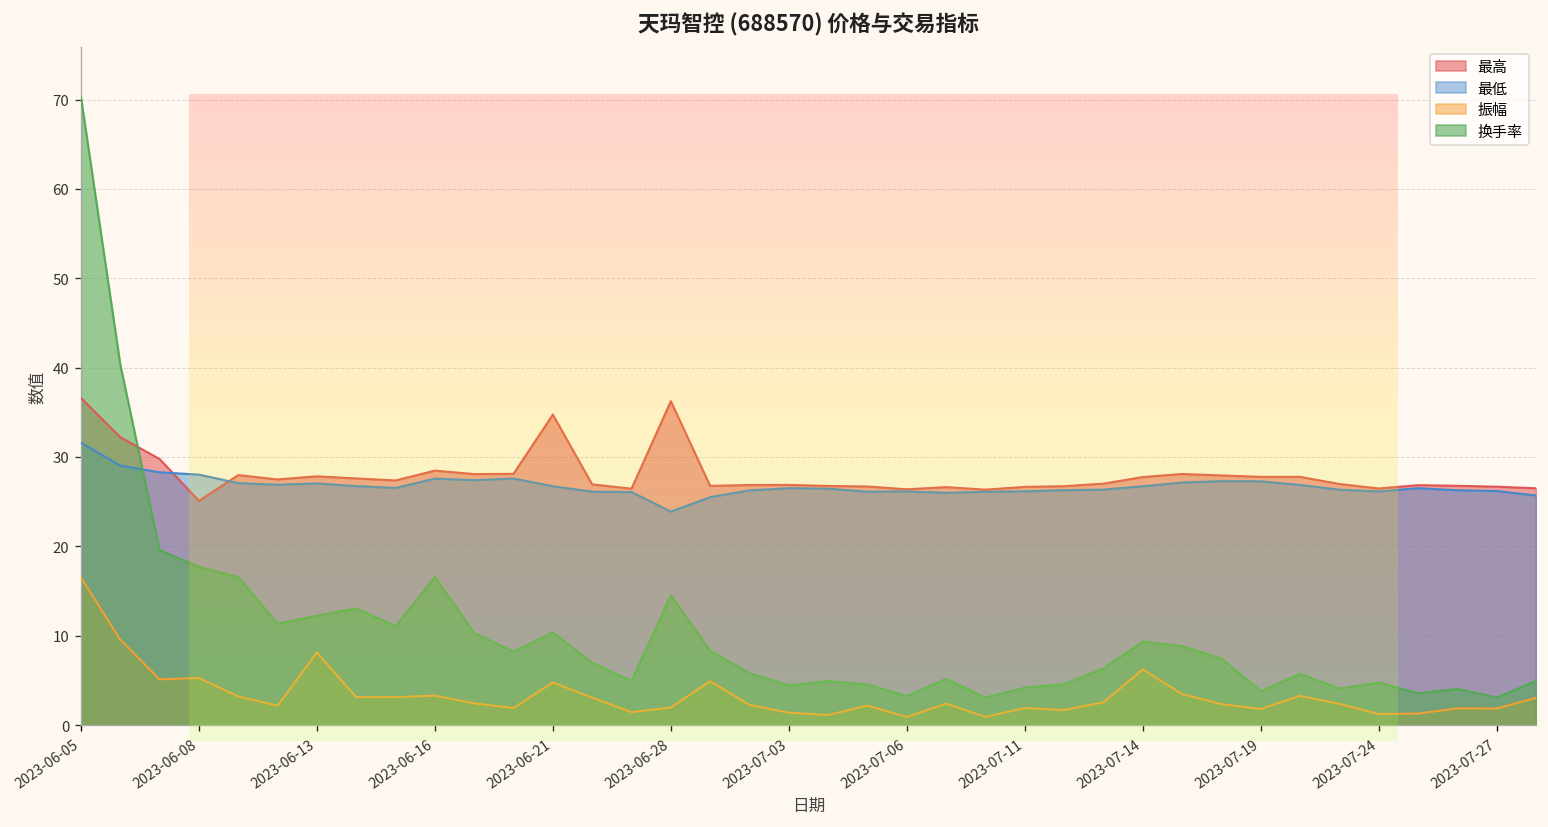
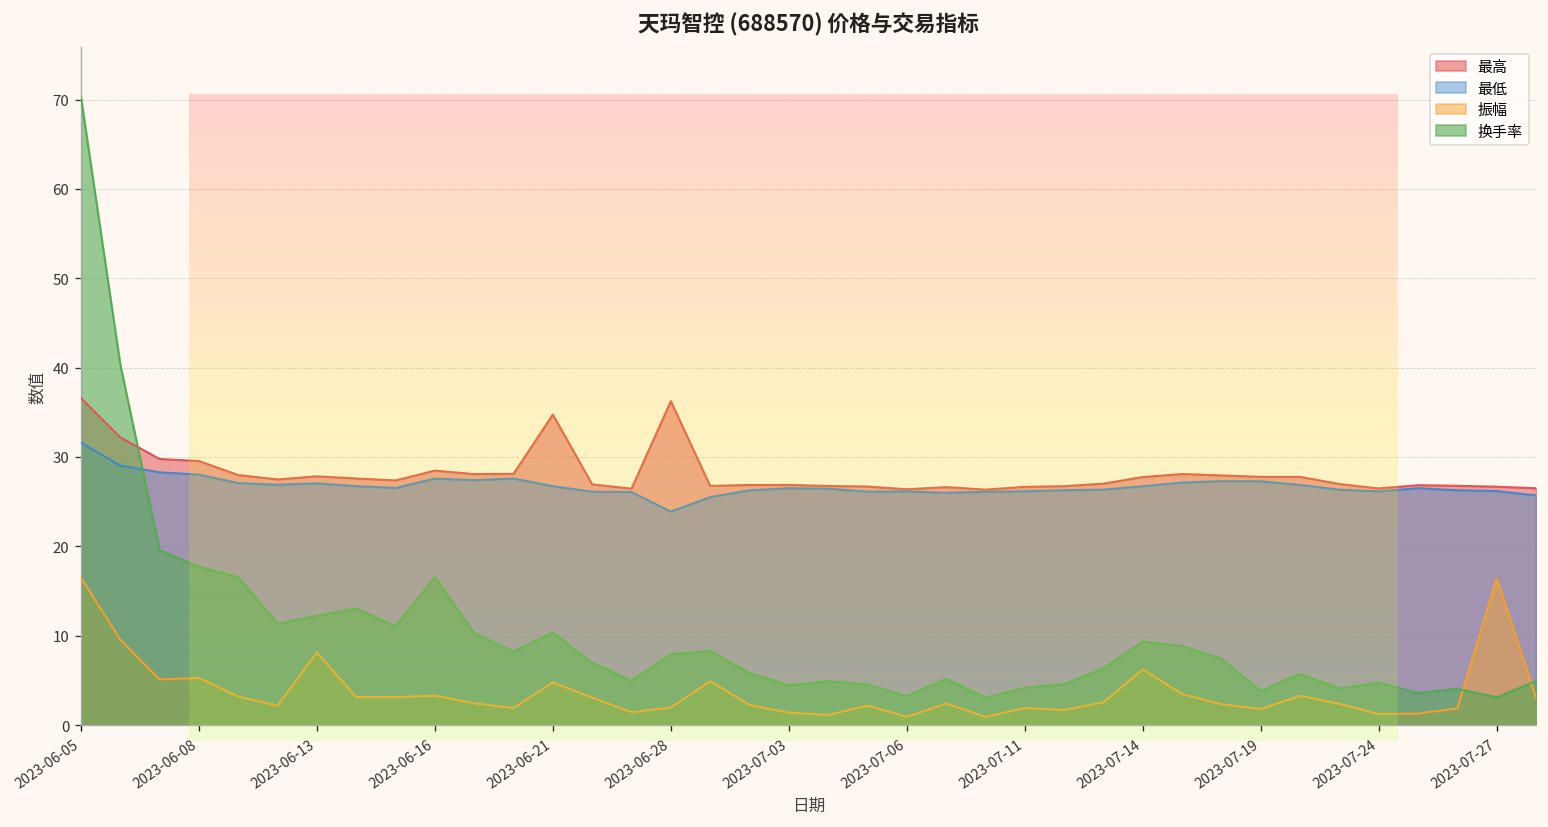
  {
    "最高": {
      "2023-06-05": 37,
-     "2023-06-08": 25,
+     "2023-06-08": 30,
      "2023-06-13": 28,
      "2023-06-16": 28,
      "2023-06-21": 35,
      "2023-06-28": 36,
      "2023-07-03": 27,
      "2023-07-11": 27,
      "2023-07-14": 28,
      "2023-07-19": 28,
      "2023-07-27": 27
    },
    "最低": {
      "2023-06-05": 32,
      "2023-06-08": 28,
      "2023-06-13": 27,
      "2023-06-16": 28,
      "2023-06-21": 27,
      "2023-06-28": 24,
      "2023-07-03": 27,
      "2023-07-11": 26,
      "2023-07-14": 27,
      "2023-07-19": 27,
      "2023-07-27": 26
    },
    "振幅": {
      "2023-06-05": 17,
      "2023-06-08": 5,
      "2023-06-13": 8,
      "2023-06-16": 3,
      "2023-06-21": 5,
      "2023-06-28": 2,
      "2023-07-03": 1,
      "2023-07-06": 1,
      "2023-07-11": 2,
      "2023-07-14": 6,
      "2023-07-19": 2,
      "2023-07-24": 1,
-     "2023-07-27": 2
+     "2023-07-27": 16
    },
    "换手率": {
      "2023-06-05": 70,
      "2023-06-08": 18,
      "2023-06-13": 12,
      "2023-06-16": 17,
      "2023-06-21": 10,
-     "2023-06-28": 15,
+     "2023-06-28": 8,
      "2023-07-03": 4,
      "2023-07-06": 3,
      "2023-07-11": 4,
      "2023-07-14": 9,
      "2023-07-19": 4,
      "2023-07-24": 5,
      "2023-07-27": 3
    }
  }
